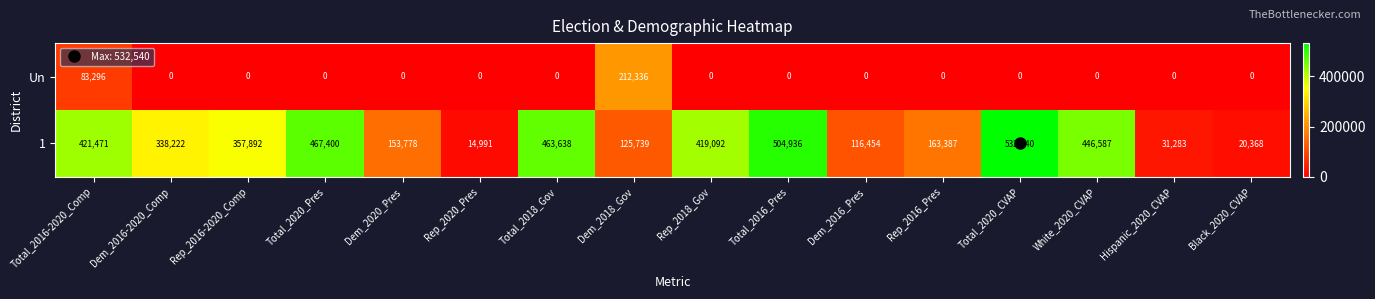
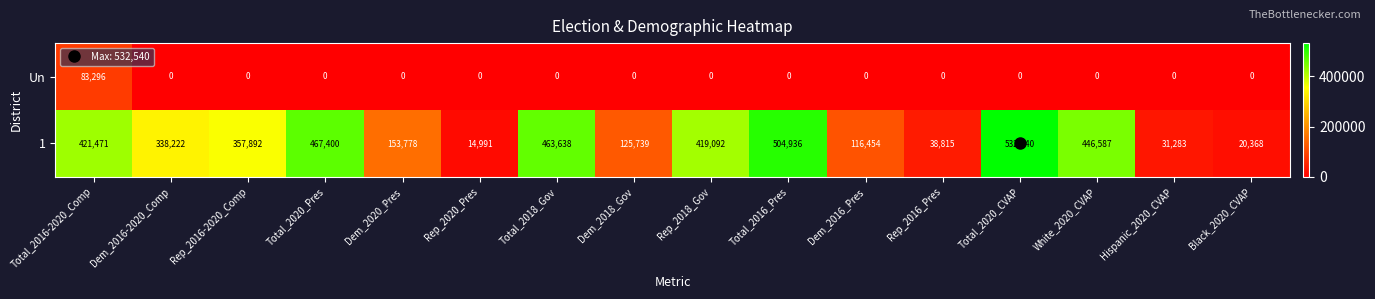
  {
    "Un": {
      "Total_2016-2020_Comp": "83,296",
      "Dem_2016-2020_Comp": "0",
      "Rep_2016-2020_Comp": "0",
      "Total_2020_Pres": "0",
      "Dem_2020_Pres": "0",
      "Rep_2020_Pres": "0",
      "Total_2018_Gov": "0",
-     "Dem_2018_Gov": "212,336",
+     "Dem_2018_Gov": "0",
      "Rep_2018_Gov": "0",
      "Total_2016_Pres": "0",
      "Dem_2016_Pres": "0",
      "Rep_2016_Pres": "0",
      "Total_2020_CVAP": "0",
      "White_2020_CVAP": "0",
      "Hispanic_2020_CVAP": "0",
      "Black_2020_CVAP": "0"
    },
    "1": {
      "Total_2016-2020_Comp": "421,471",
      "Dem_2016-2020_Comp": "338,222",
      "Rep_2016-2020_Comp": "357,892",
      "Total_2020_Pres": "467,400",
      "Dem_2020_Pres": "153,778",
      "Rep_2020_Pres": "14,991",
      "Total_2018_Gov": "463,638",
      "Dem_2018_Gov": "125,739",
      "Rep_2018_Gov": "419,092",
      "Total_2016_Pres": "504,936",
      "Dem_2016_Pres": "116,454",
-     "Rep_2016_Pres": "163,387",
+     "Rep_2016_Pres": "38,815",
      "White_2020_CVAP": "446,587",
      "Hispanic_2020_CVAP": "31,283",
      "Black_2020_CVAP": "20,368"
    }
  }
